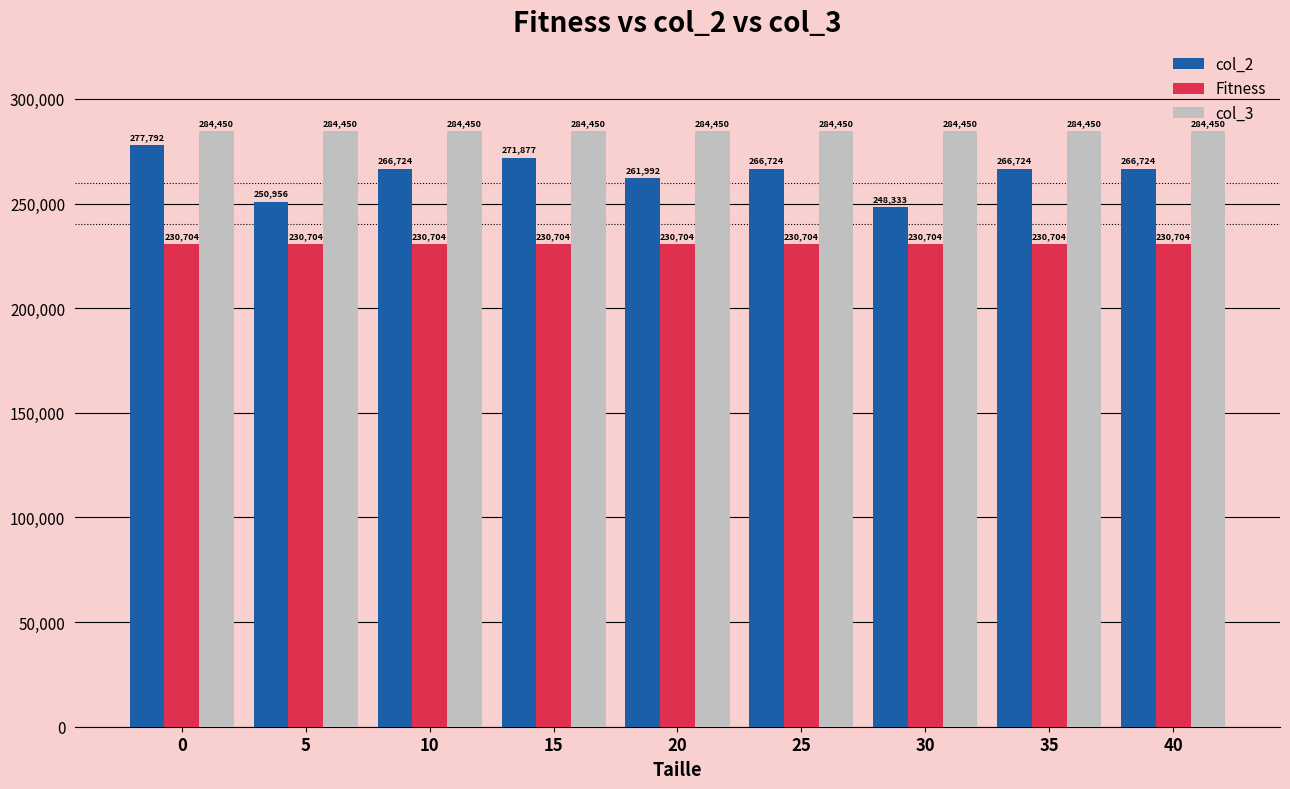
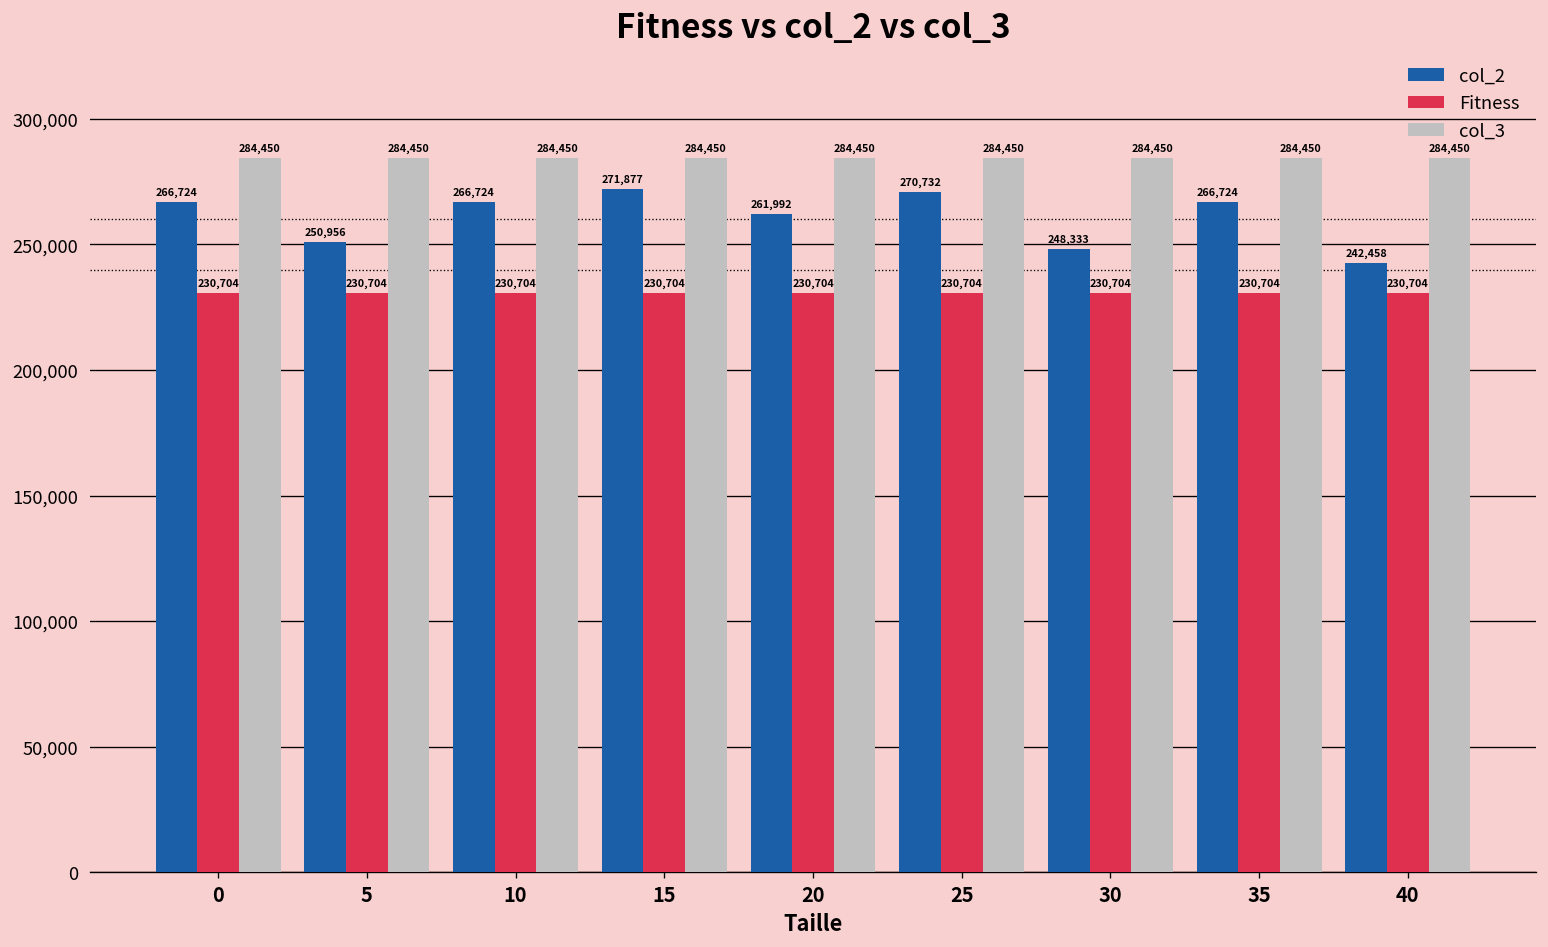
  {
    "col_2": {
-     "0": "277,792",
+     "0": "266,724",
      "5": "250,956",
      "10": "266,724",
      "15": "271,877",
      "20": "261,992",
-     "25": "266,724",
+     "25": "270,732",
      "30": "248,333",
      "35": "266,724",
-     "40": "266,724"
+     "40": "242,458"
    },
    "Fitness": {
      "0": "230,704",
      "5": "230,704",
      "10": "230,704",
      "15": "230,704",
      "20": "230,704",
      "25": "230,704",
      "30": "230,704",
      "35": "230,704",
      "40": "230,704"
    },
    "col_3": {
      "0": "284,450",
      "5": "284,450",
      "10": "284,450",
      "15": "284,450",
      "20": "284,450",
      "25": "284,450",
      "30": "284,450",
      "35": "284,450",
      "40": "284,450"
    }
  }
